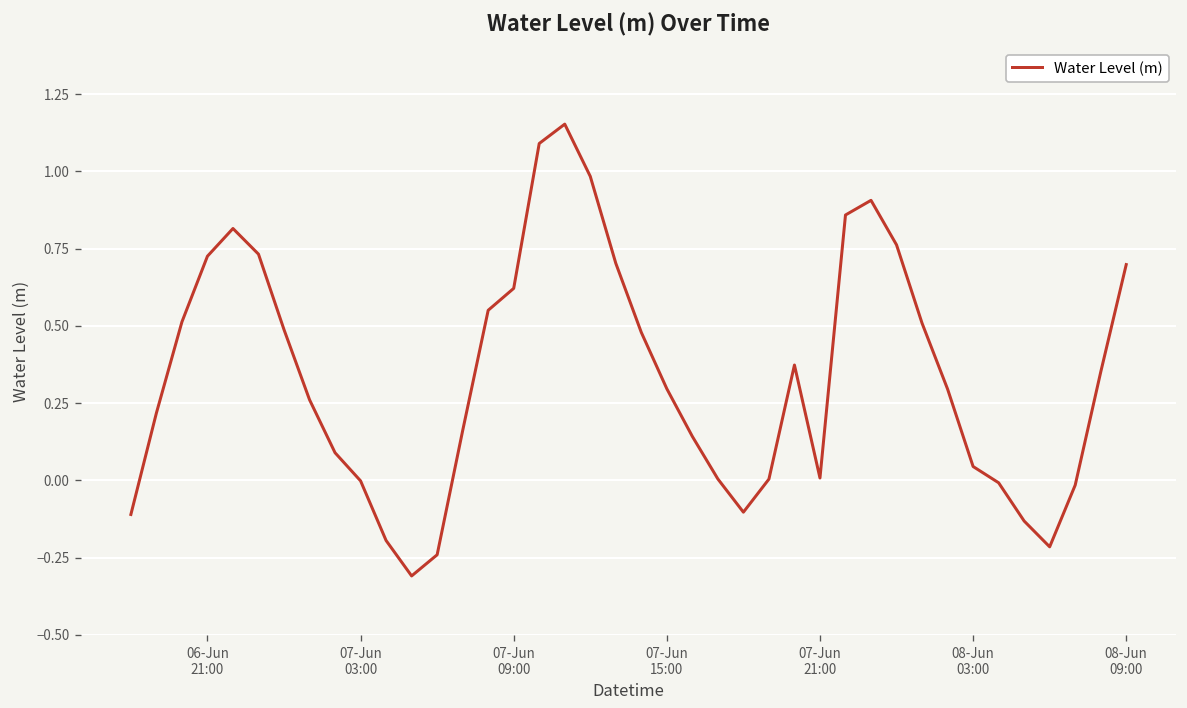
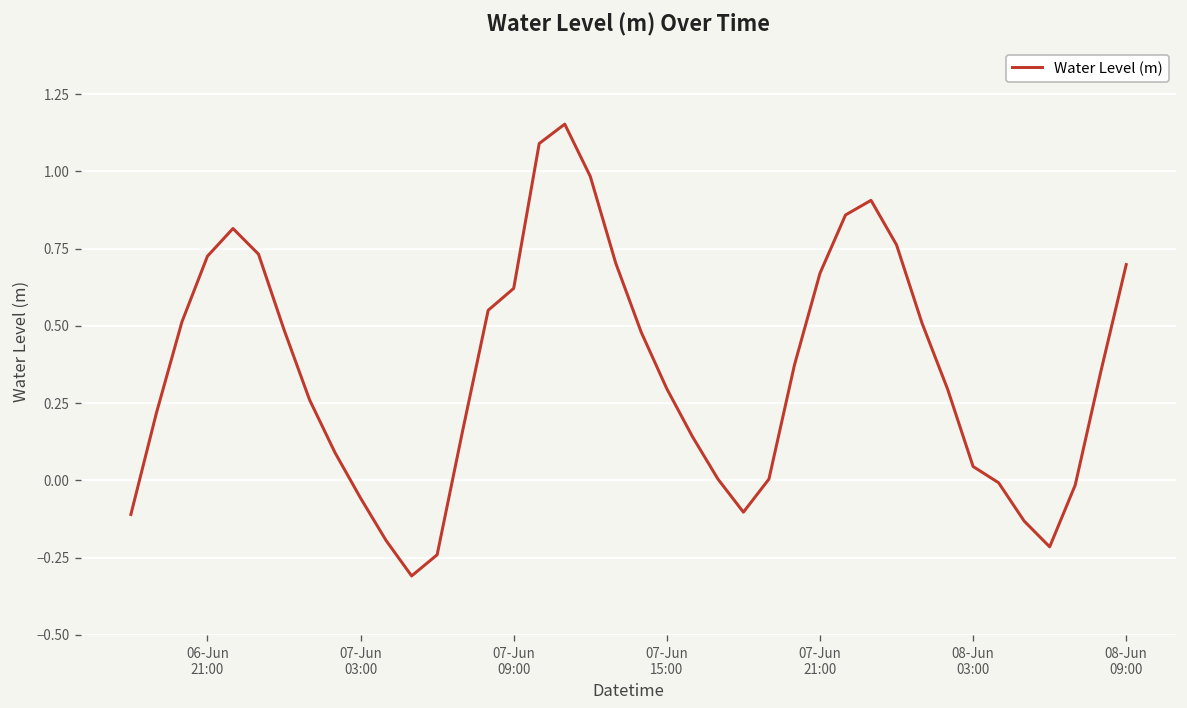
  {
    "06-Jun 21:00": 0.73,
-   "07-Jun 03:00": 0.00,
+   "07-Jun 03:00": -0.06,
    "07-Jun 09:00": 0.62,
    "07-Jun 15:00": 0.30,
-   "07-Jun 21:00": 0.01,
+   "07-Jun 21:00": 0.67,
    "08-Jun 03:00": 0.04,
    "08-Jun 09:00": 0.70
  }
